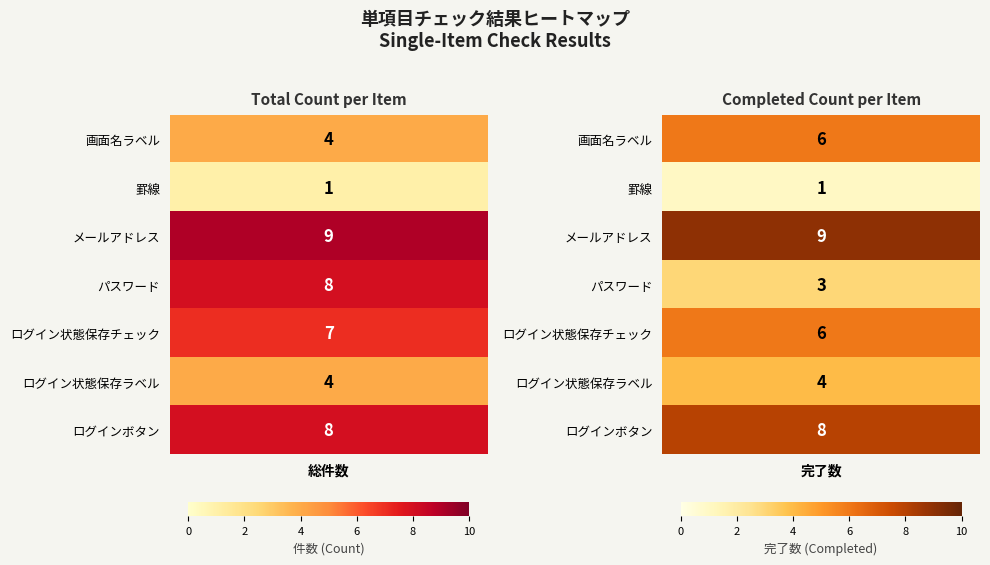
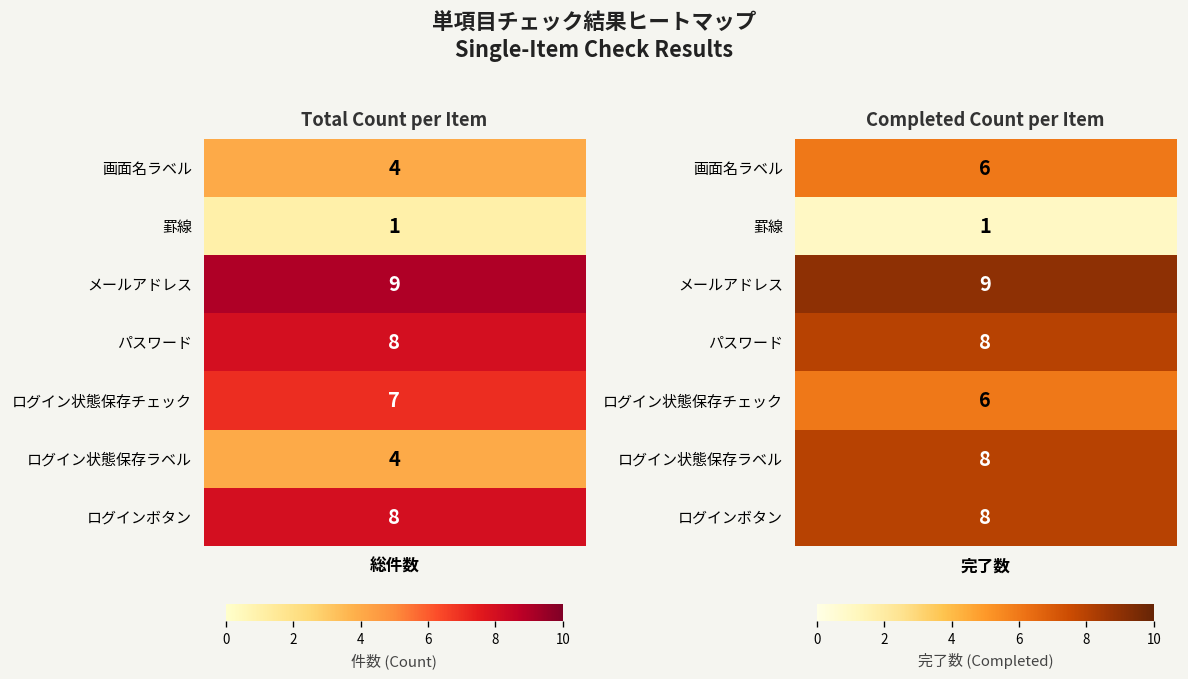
  {
    "Total Count per Item": {
      "画面名ラベル": {
        "総件数": 4
      },
      "罫線": {
        "総件数": 1
      },
      "メールアドレス": {
        "総件数": 9
      },
      "パスワード": {
        "総件数": 8
      },
      "ログイン状態保存チェック": {
        "総件数": 7
      },
      "ログイン状態保存ラベル": {
        "総件数": 4
      },
      "ログインボタン": {
        "総件数": 8
      }
    },
    "Completed Count per Item": {
      "画面名ラベル": {
        "完了数": 6
      },
      "罫線": {
        "完了数": 1
      },
      "メールアドレス": {
        "完了数": 9
      },
      "パスワード": {
-       "完了数": 3
+       "完了数": 8
      },
      "ログイン状態保存チェック": {
        "完了数": 6
      },
      "ログイン状態保存ラベル": {
-       "完了数": 4
+       "完了数": 8
      },
      "ログインボタン": {
        "完了数": 8
      }
    }
  }
